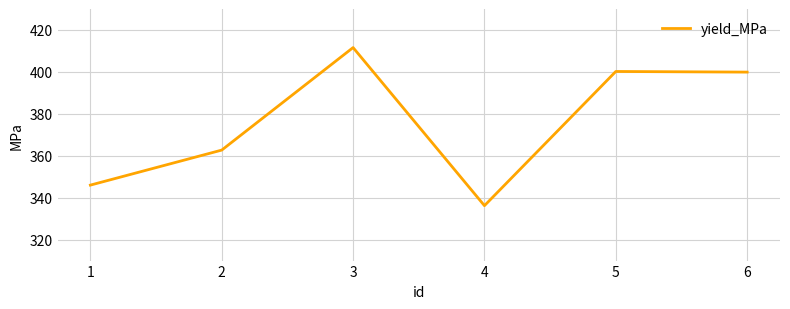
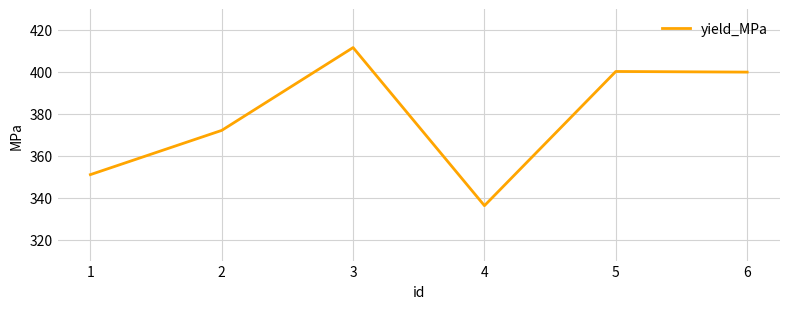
  {
-   "1": 346,
-   "2": 363,
+   "1": 351,
+   "2": 372,
    "3": 412,
    "4": 336,
    "5": 400,
    "6": 400
  }
